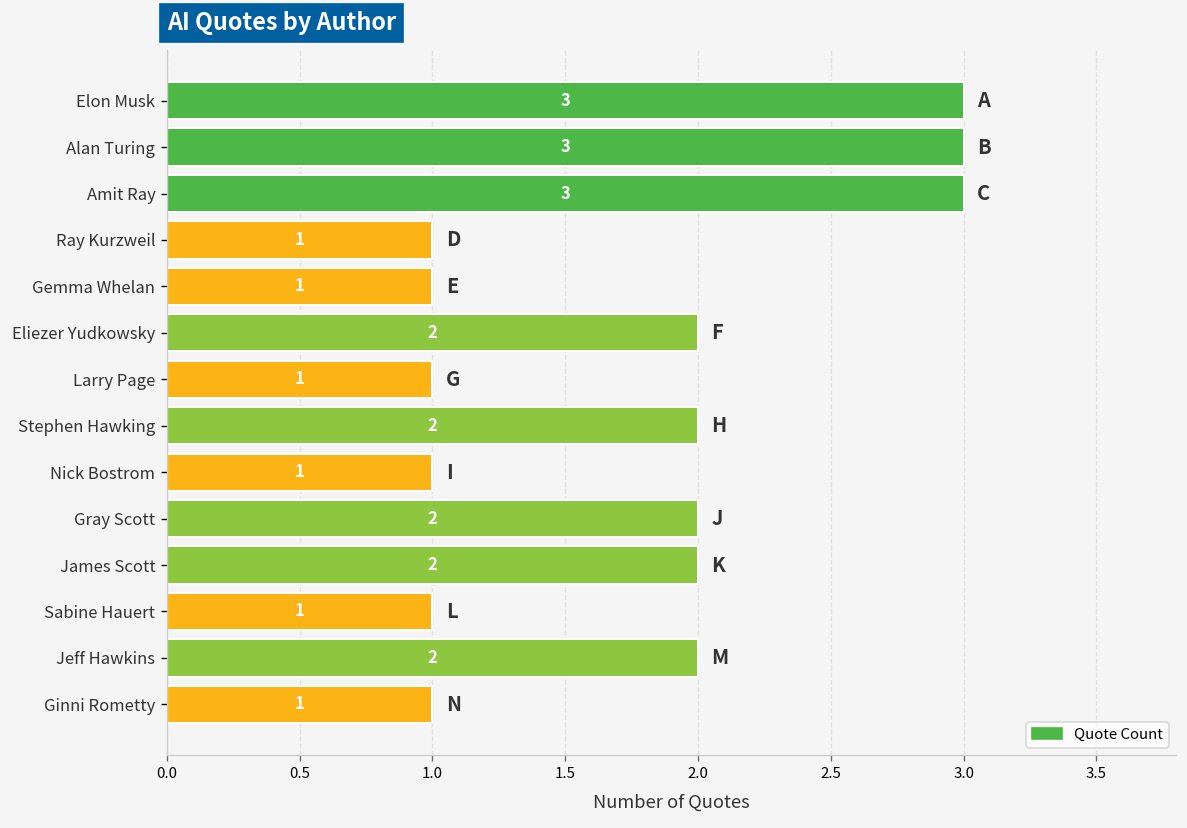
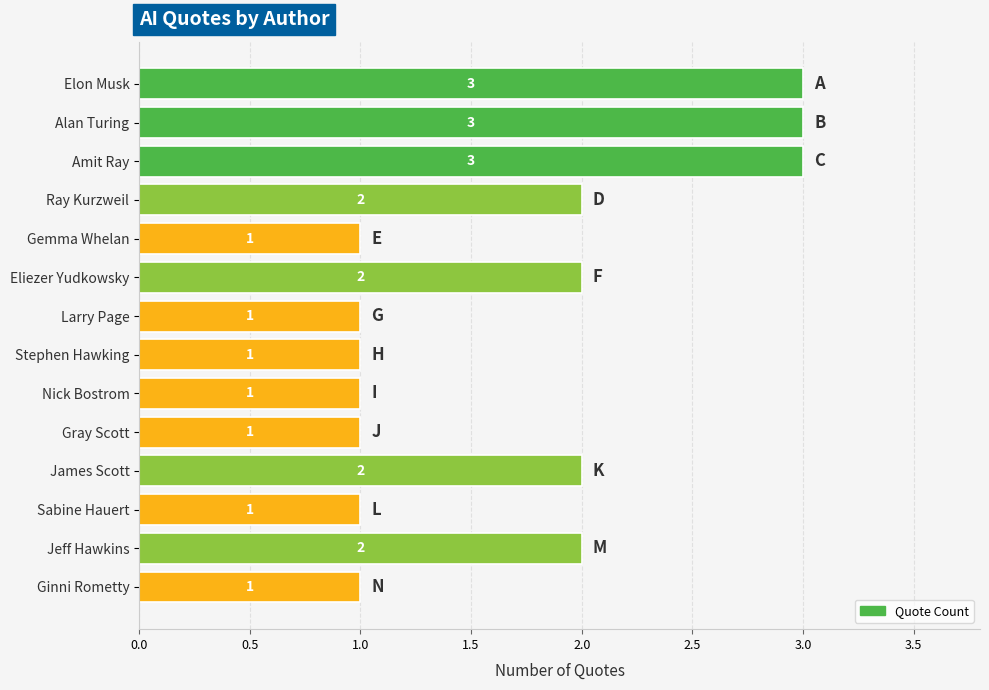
  {
    "Elon Musk": 3,
    "Alan Turing": 3,
    "Amit Ray": 3,
-   "Ray Kurzweil": 1,
+   "Ray Kurzweil": 2,
    "Gemma Whelan": 1,
    "Eliezer Yudkowsky": 2,
    "Larry Page": 1,
-   "Stephen Hawking": 2,
+   "Stephen Hawking": 1,
    "Nick Bostrom": 1,
-   "Gray Scott": 2,
+   "Gray Scott": 1,
    "James Scott": 2,
    "Sabine Hauert": 1,
    "Jeff Hawkins": 2,
    "Ginni Rometty": 1
  }
